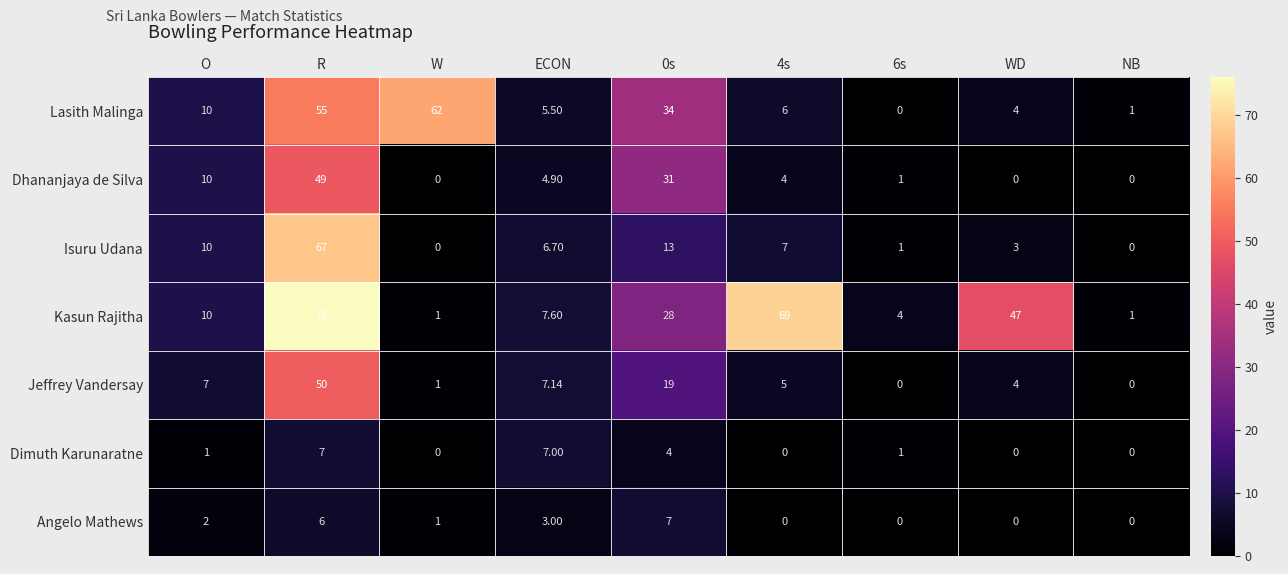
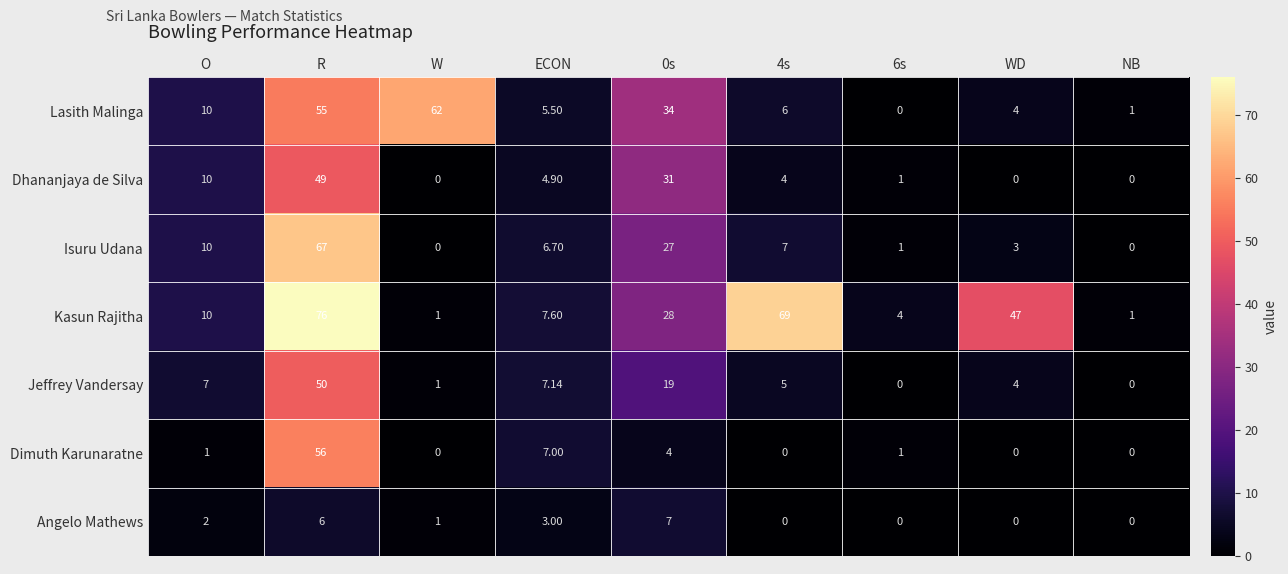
  {
    "Lasith Malinga": {
      "O": 10,
      "R": 55,
      "W": 62,
      "ECON": 5.50,
      "0s": 34,
      "4s": 6,
      "6s": 0,
      "WD": 4,
      "NB": 1
    },
    "Dhananjaya de Silva": {
      "O": 10,
      "R": 49,
      "W": 0,
      "ECON": 4.90,
      "0s": 31,
      "4s": 4,
      "6s": 1,
      "WD": 0,
      "NB": 0
    },
    "Isuru Udana": {
      "O": 10,
      "R": 67,
      "W": 0,
      "ECON": 6.70,
-     "0s": 13,
+     "0s": 27,
      "4s": 7,
      "6s": 1,
      "WD": 3,
      "NB": 0
    },
    "Kasun Rajitha": {
      "O": 10,
      "R": 76,
      "W": 1,
      "ECON": 7.60,
      "0s": 28,
      "4s": 69,
      "6s": 4,
      "WD": 47,
      "NB": 1
    },
    "Jeffrey Vandersay": {
      "O": 7,
      "R": 50,
      "W": 1,
      "ECON": 7.14,
      "0s": 19,
      "4s": 5,
      "6s": 0,
      "WD": 4,
      "NB": 0
    },
    "Dimuth Karunaratne": {
      "O": 1,
-     "R": 7,
+     "R": 56,
      "W": 0,
      "ECON": 7.00,
      "0s": 4,
      "4s": 0,
      "6s": 1,
      "WD": 0,
      "NB": 0
    },
    "Angelo Mathews": {
      "O": 2,
      "R": 6,
      "W": 1,
      "ECON": 3.00,
      "0s": 7,
      "4s": 0,
      "6s": 0,
      "WD": 0,
      "NB": 0
    }
  }
